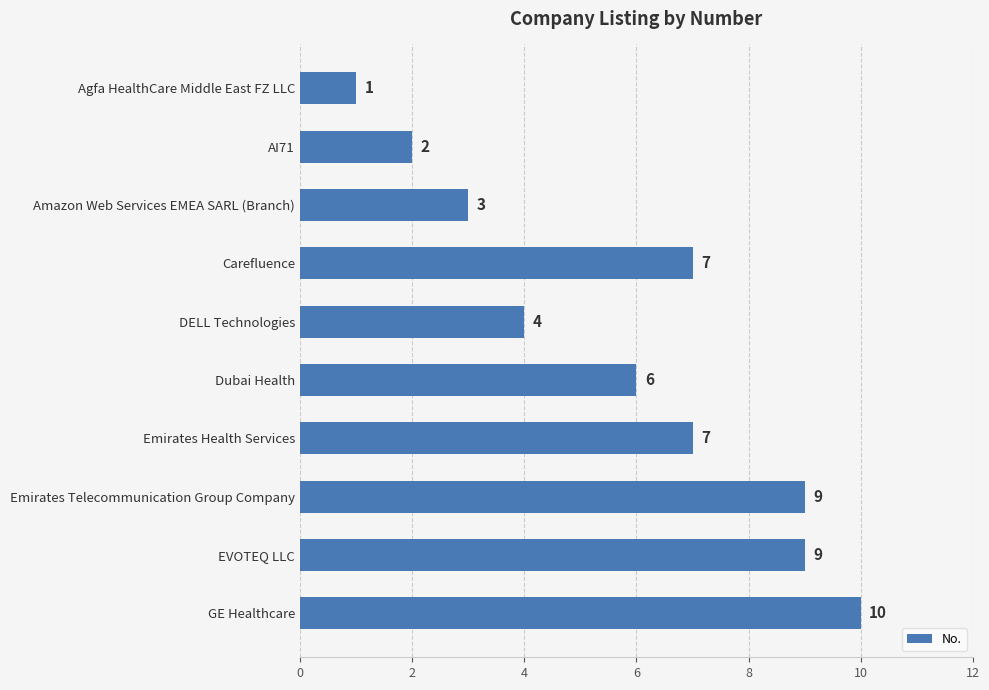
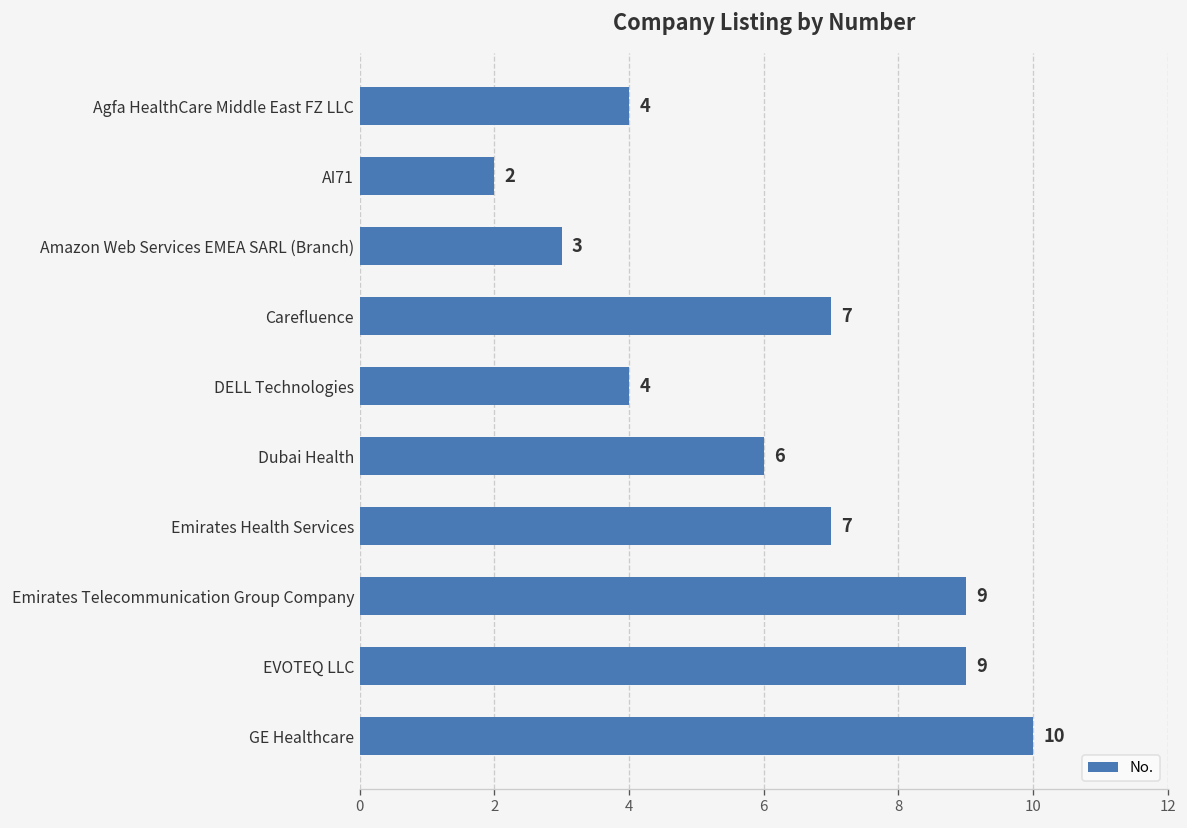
  {
-   "Agfa HealthCare Middle East FZ LLC": 1,
+   "Agfa HealthCare Middle East FZ LLC": 4,
    "AI71": 2,
    "Amazon Web Services EMEA SARL (Branch)": 3,
    "Carefluence": 7,
    "DELL Technologies": 4,
    "Dubai Health": 6,
    "Emirates Health Services": 7,
    "Emirates Telecommunication Group Company": 9,
    "EVOTEQ LLC": 9,
    "GE Healthcare": 10
  }
